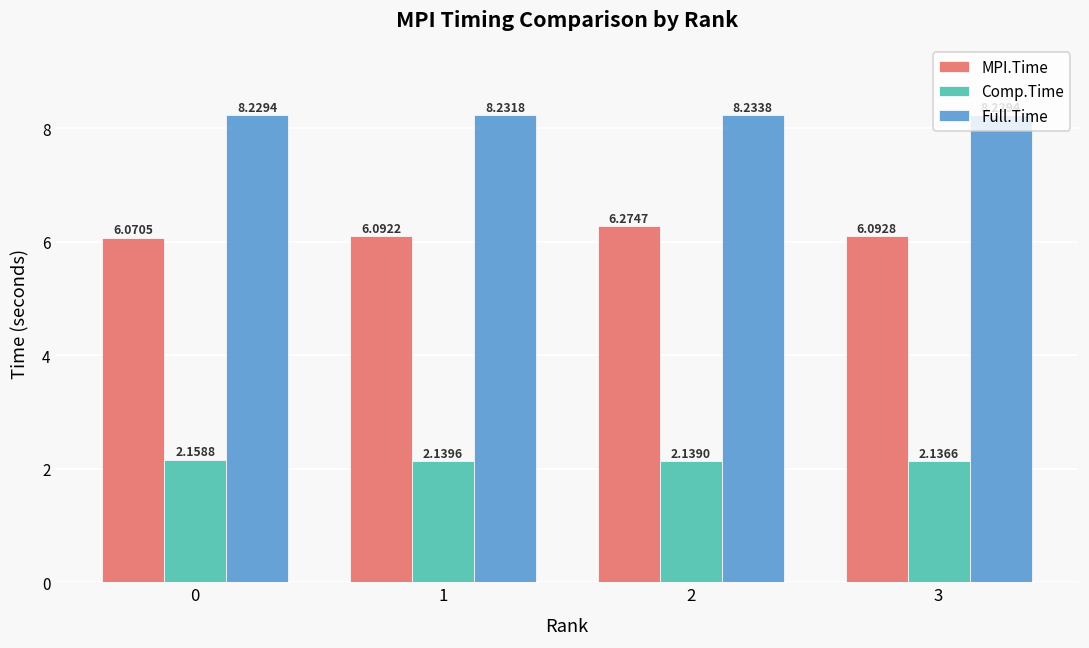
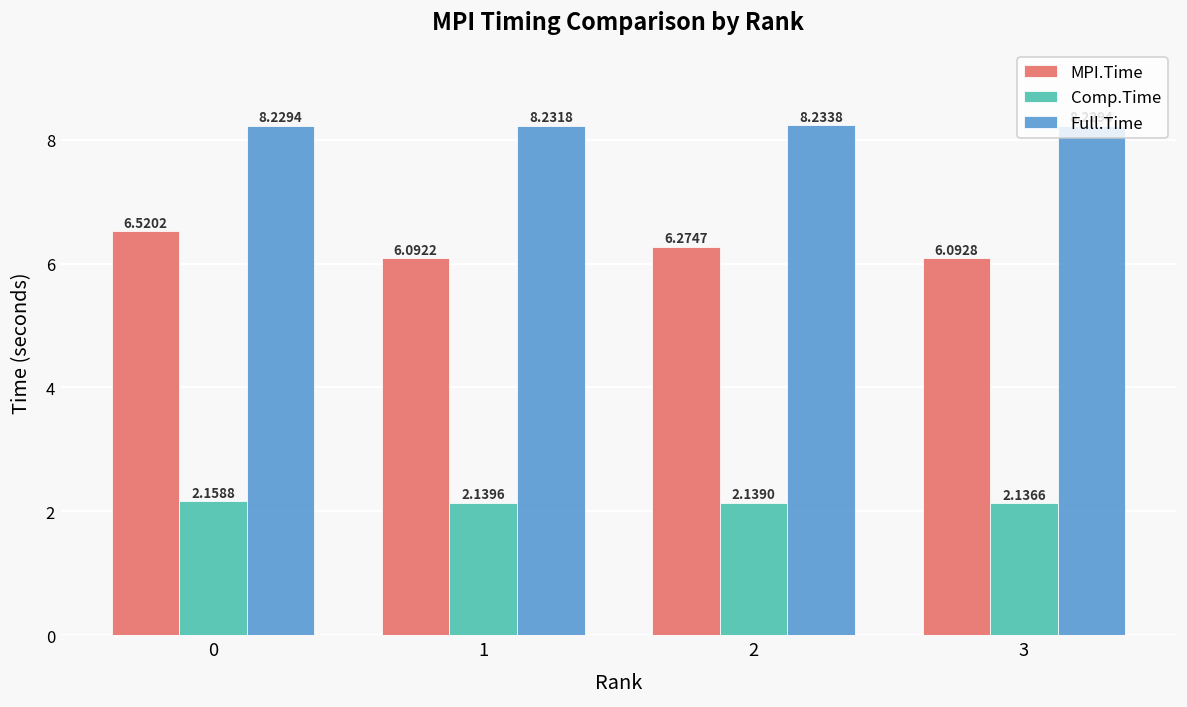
  {
    "MPI.Time": {
-     "0": 6.0705,
+     "0": 6.5202,
      "1": 6.0922,
      "2": 6.2747,
      "3": 6.0928
    }
  }
